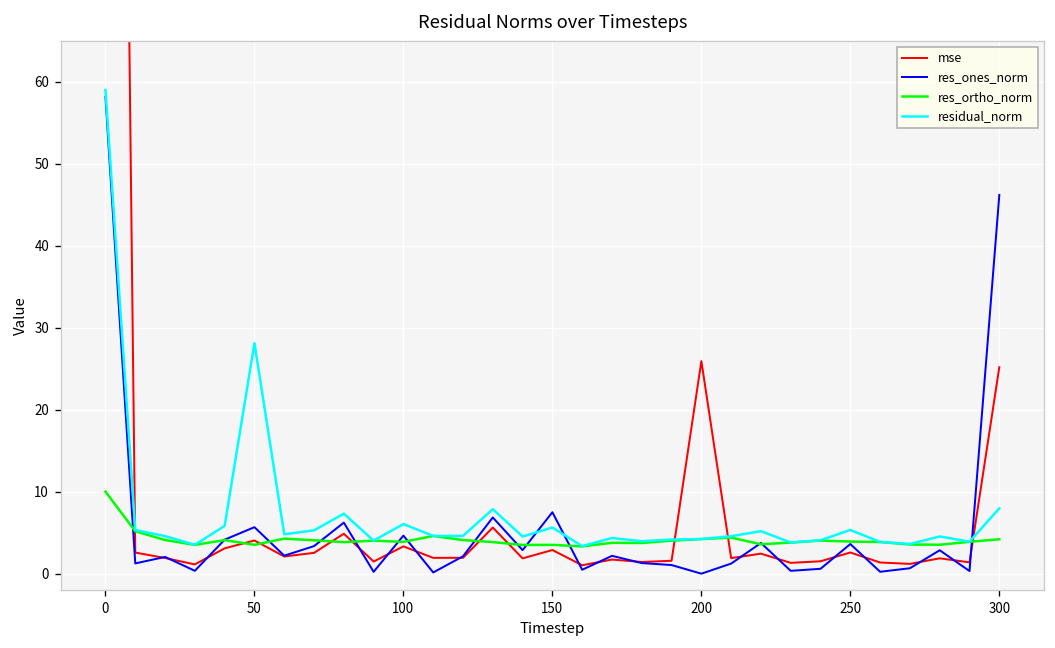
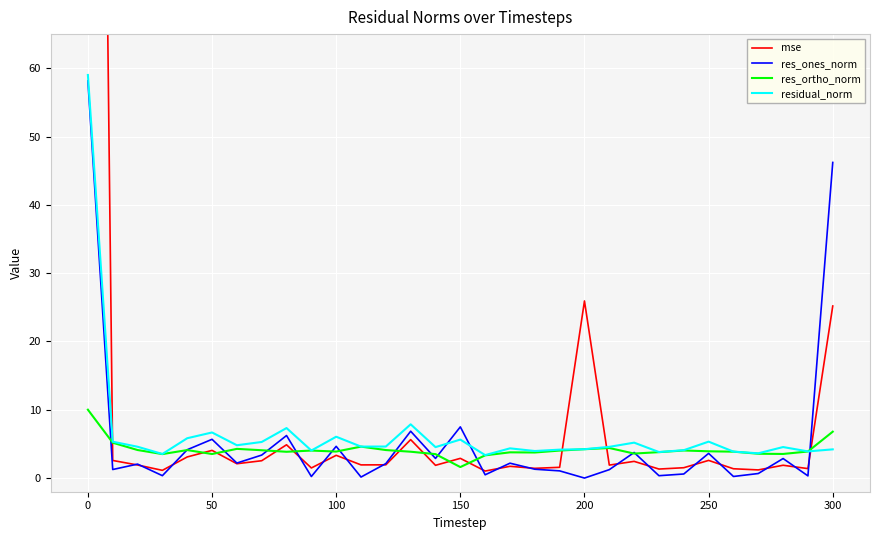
  {
    "mse": {
      "50": 4,
      "100": 3,
      "150": 3,
      "200": 26,
      "250": 3,
      "300": 25
    },
    "res_ones_norm": {
      "0": 58,
      "50": 6,
      "100": 5,
      "150": 7,
      "200": 0,
      "300": 46
    },
    "res_ortho_norm": {
      "0": 10,
      "50": 4,
      "100": 4,
-     "150": 4,
-     "300": 4
+     "150": 2,
+     "300": 7
    },
    "residual_norm": {
      "0": 59,
-     "50": 28,
+     "50": 7,
      "100": 6,
      "150": 6,
      "250": 5,
-     "300": 8
+     "300": 4
    }
  }
